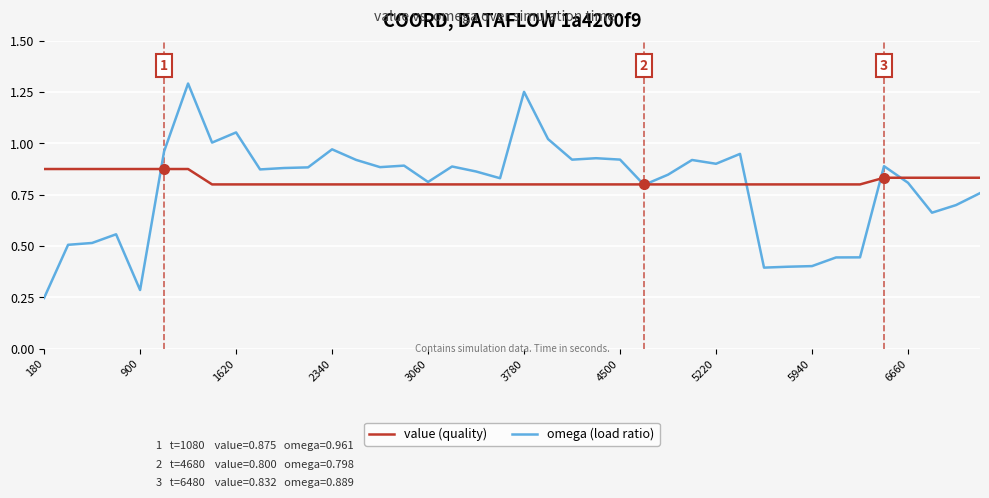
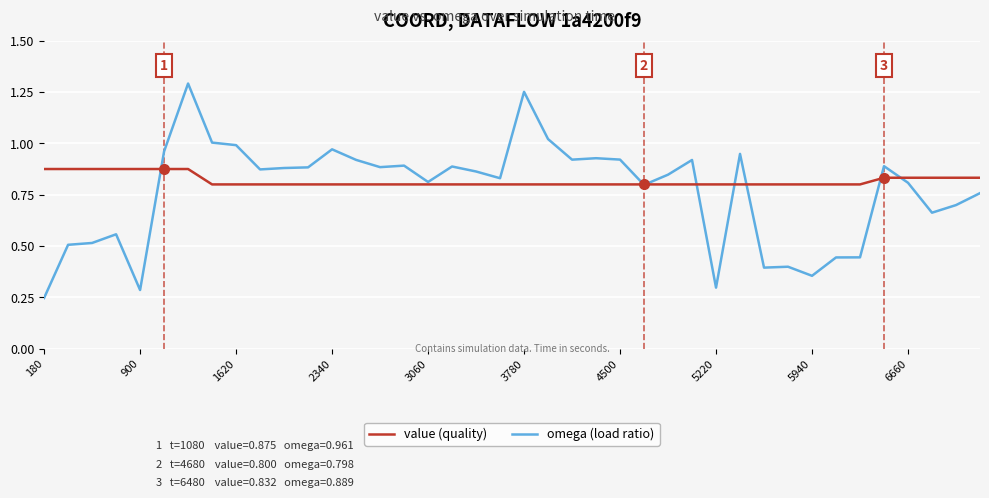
  {
    "omega (load ratio)": {
      "180": 0.25,
      "900": 0.29,
-     "1620": 1.05,
+     "1620": 0.99,
      "2340": 0.97,
      "3780": 1.25,
      "4500": 0.92,
-     "5220": 0.90,
-     "5940": 0.40,
+     "5220": 0.30,
+     "5940": 0.35,
      "6660": 0.81
    }
  }
